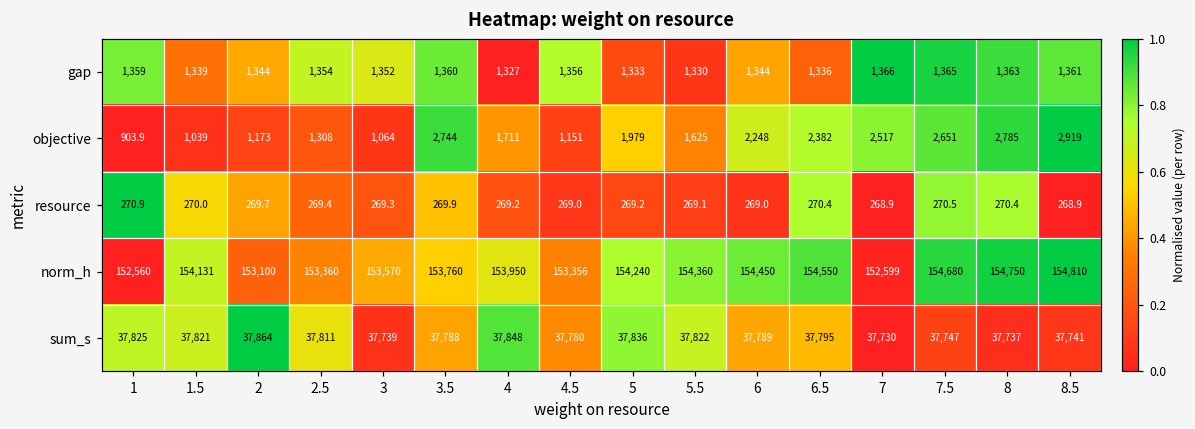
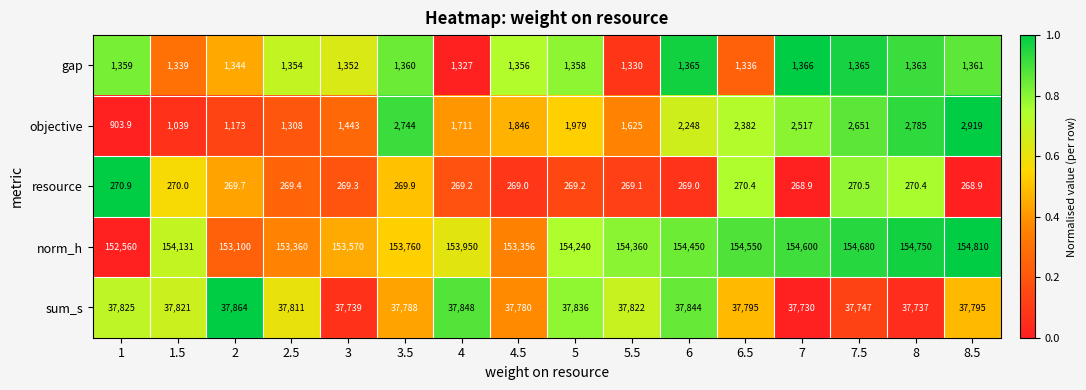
  {
    "gap": {
      "1": "1,359",
      "1.5": "1,339",
      "2": "1,344",
      "2.5": "1,354",
      "3": "1,352",
      "3.5": "1,360",
      "4": "1,327",
      "4.5": "1,356",
-     "5": "1,333",
+     "5": "1,358",
      "5.5": "1,330",
-     "6": "1,344",
+     "6": "1,365",
      "6.5": "1,336",
      "7": "1,366",
      "7.5": "1,365",
      "8": "1,363",
      "8.5": "1,361"
    },
    "objective": {
      "1": "903.9",
      "1.5": "1,039",
      "2": "1,173",
      "2.5": "1,308",
-     "3": "1,064",
+     "3": "1,443",
      "3.5": "2,744",
      "4": "1,711",
-     "4.5": "1,151",
+     "4.5": "1,846",
      "5": "1,979",
      "5.5": "1,625",
      "6": "2,248",
      "6.5": "2,382",
      "7": "2,517",
      "7.5": "2,651",
      "8": "2,785",
      "8.5": "2,919"
    },
    "resource": {
      "1": "270.9",
      "1.5": "270.0",
      "2": "269.7",
      "2.5": "269.4",
      "3": "269.3",
      "3.5": "269.9",
      "4": "269.2",
      "4.5": "269.0",
      "5": "269.2",
      "5.5": "269.1",
      "6": "269.0",
      "6.5": "270.4",
      "7": "268.9",
      "7.5": "270.5",
      "8": "270.4",
      "8.5": "268.9"
    },
    "norm_h": {
      "1": "152,560",
      "1.5": "154,131",
      "2": "153,100",
      "2.5": "153,360",
      "3": "153,570",
      "3.5": "153,760",
      "4": "153,950",
      "4.5": "153,356",
      "5": "154,240",
      "5.5": "154,360",
      "6": "154,450",
      "6.5": "154,550",
-     "7": "152,599",
+     "7": "154,600",
      "7.5": "154,680",
      "8": "154,750",
      "8.5": "154,810"
    },
    "sum_s": {
      "1": "37,825",
      "1.5": "37,821",
      "2": "37,864",
      "2.5": "37,811",
      "3": "37,739",
      "3.5": "37,788",
      "4": "37,848",
      "4.5": "37,780",
      "5": "37,836",
      "5.5": "37,822",
-     "6": "37,789",
+     "6": "37,844",
      "6.5": "37,795",
      "7": "37,730",
      "7.5": "37,747",
      "8": "37,737",
-     "8.5": "37,741"
+     "8.5": "37,795"
    }
  }
